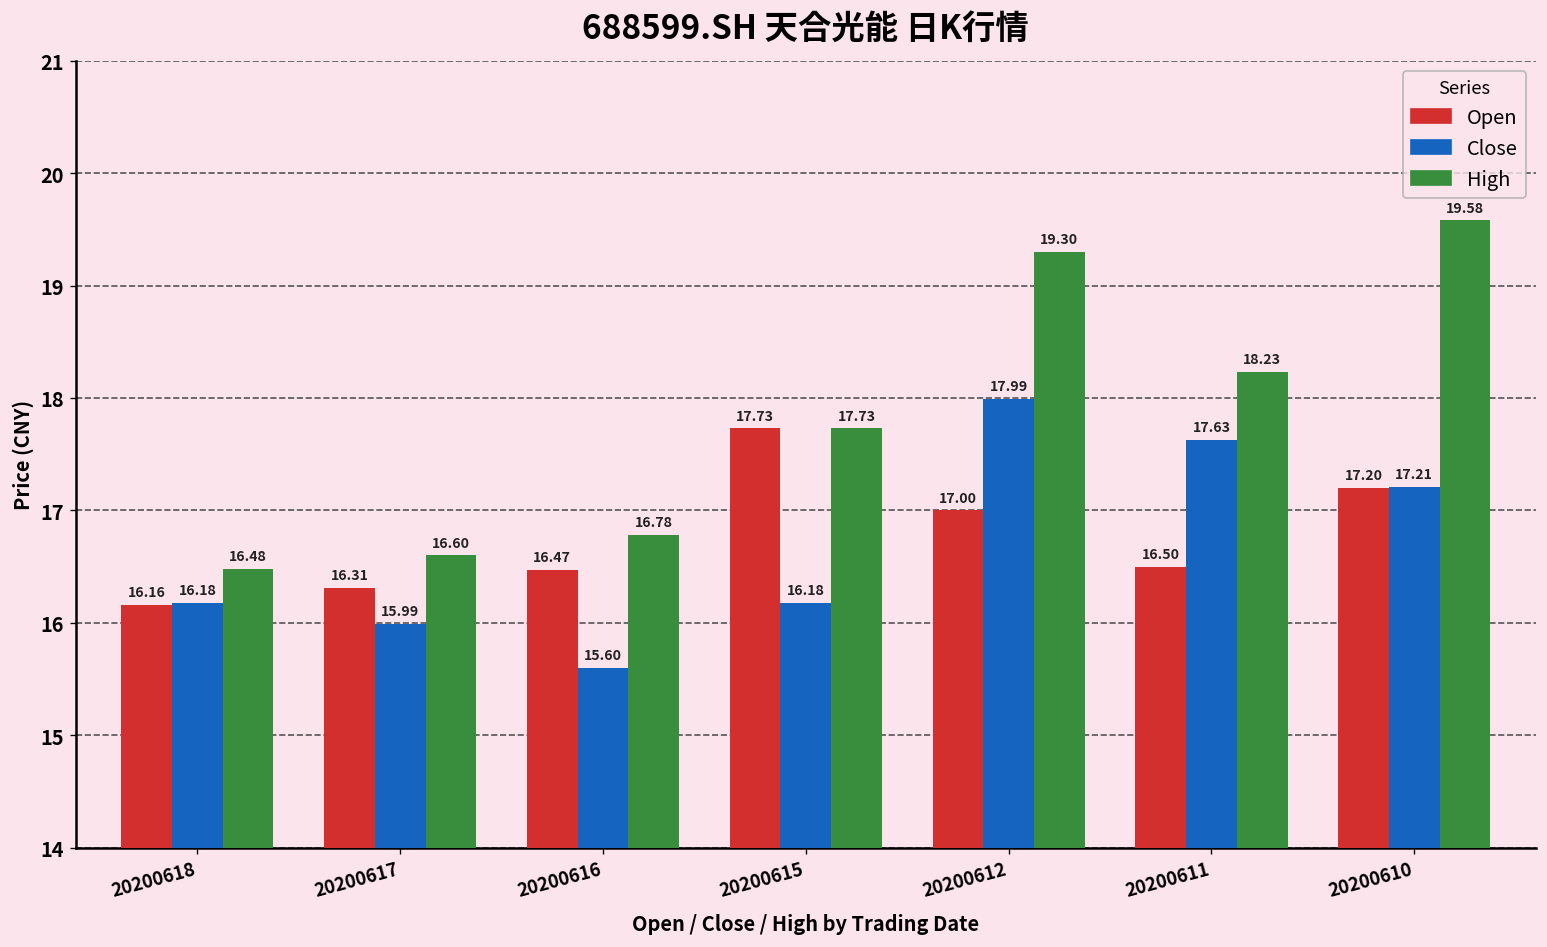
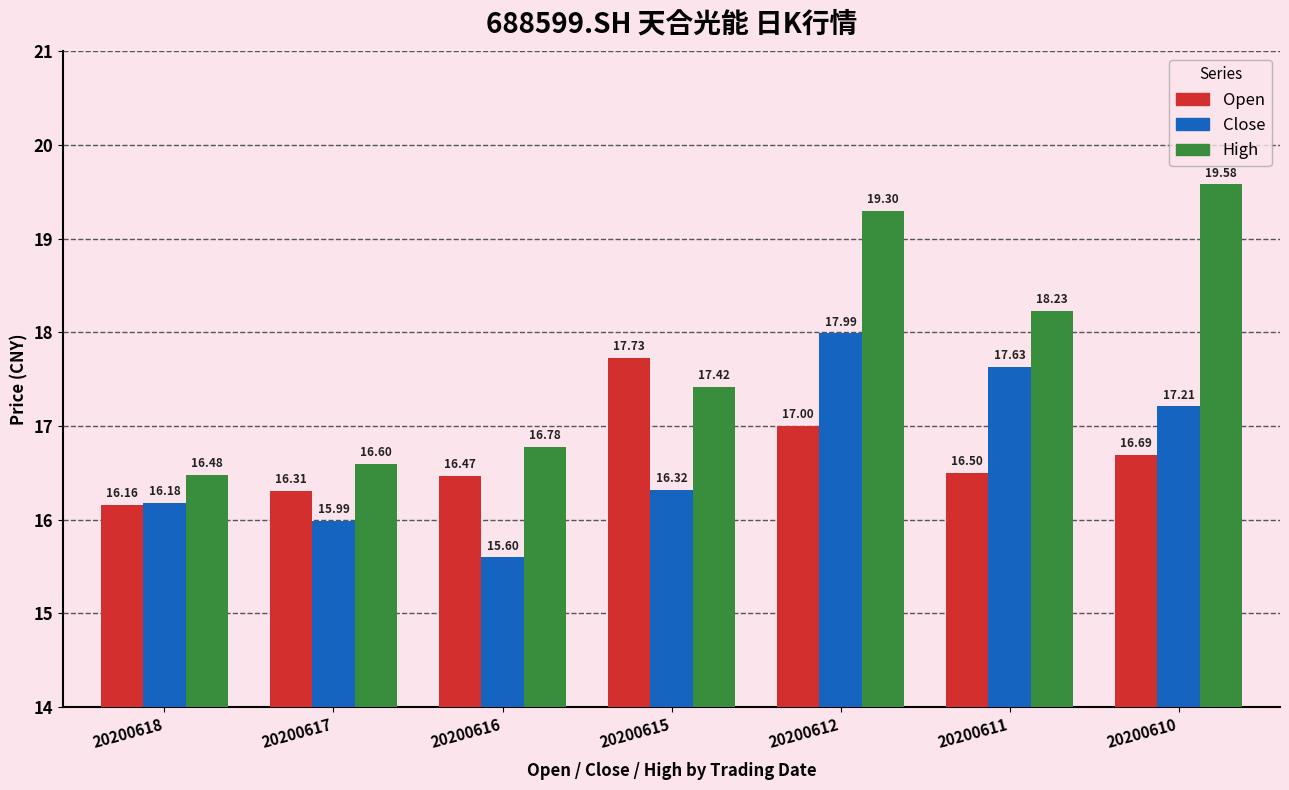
  {
    "Open": {
      "20200618": 16.16,
      "20200617": 16.31,
      "20200616": 16.47,
      "20200615": 17.73,
      "20200612": 17.00,
      "20200611": 16.50,
-     "20200610": 17.20
+     "20200610": 16.69
    },
    "Close": {
      "20200618": 16.18,
      "20200617": 15.99,
      "20200616": 15.60,
-     "20200615": 16.18,
+     "20200615": 16.32,
      "20200612": 17.99,
      "20200611": 17.63,
      "20200610": 17.21
    },
    "High": {
      "20200618": 16.48,
      "20200617": 16.60,
      "20200616": 16.78,
-     "20200615": 17.73,
+     "20200615": 17.42,
      "20200612": 19.30,
      "20200611": 18.23,
      "20200610": 19.58
    }
  }
